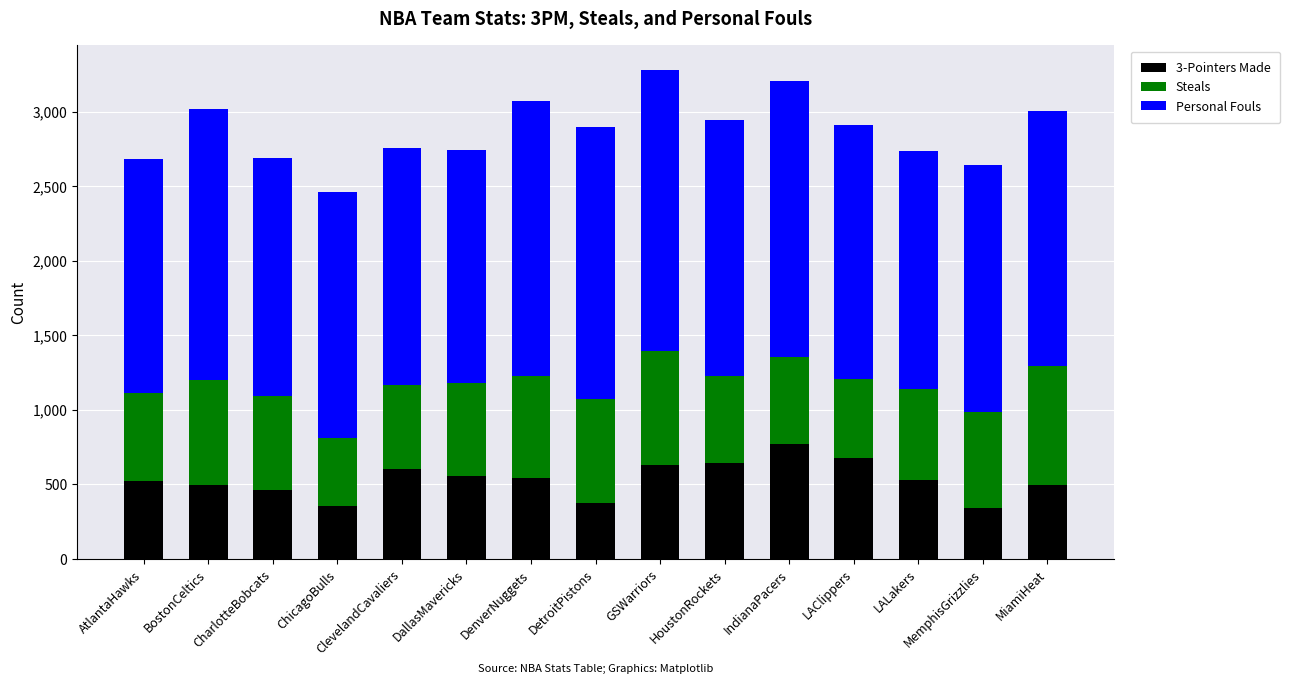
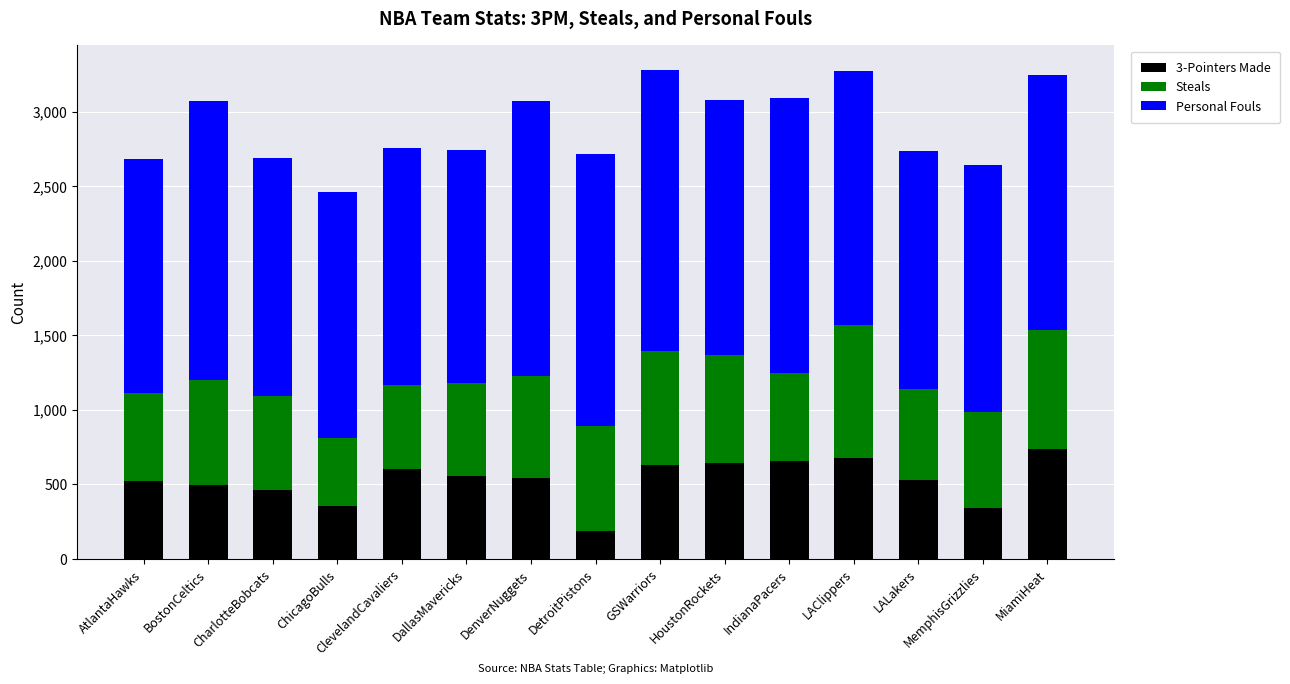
  {
    "3-Pointers Made": {
      "AtlantaHawks": "520",
      "BostonCeltics": "500",
      "CharlotteBobcats": "460",
      "ChicagoBulls": "350",
      "ClevelandCavaliers": "600",
      "DallasMavericks": "560",
      "DenverNuggets": "540",
-     "DetroitPistons": "370",
+     "DetroitPistons": "190",
      "GSWarriors": "630",
      "HoustonRockets": "650",
-     "IndianaPacers": "770",
+     "IndianaPacers": "660",
      "LAClippers": "680",
      "LALakers": "530",
      "MemphisGrizzlies": "340",
-     "MiamiHeat": "490"
+     "MiamiHeat": "740"
    },
    "Steals": {
      "AtlantaHawks": "590",
      "BostonCeltics": "700",
      "CharlotteBobcats": "630",
      "ChicagoBulls": "460",
      "ClevelandCavaliers": "560",
      "DallasMavericks": "620",
      "DenverNuggets": "680",
      "DetroitPistons": "700",
      "GSWarriors": "760",
-     "HoustonRockets": "580",
+     "HoustonRockets": "720",
      "IndianaPacers": "590",
-     "LAClippers": "530",
+     "LAClippers": "900",
      "LALakers": "610",
      "MemphisGrizzlies": "650",
      "MiamiHeat": "800"
    },
    "Personal Fouls": {
      "AtlantaHawks": "1,570",
-     "BostonCeltics": "1,820",
+     "BostonCeltics": "1,870",
      "CharlotteBobcats": "1,600",
      "ChicagoBulls": "1,650",
      "ClevelandCavaliers": "1,590",
      "DallasMavericks": "1,560",
      "DenverNuggets": "1,840",
      "DetroitPistons": "1,820",
      "GSWarriors": "1,890",
      "HoustonRockets": "1,710",
      "IndianaPacers": "1,850",
      "LAClippers": "1,700",
      "LALakers": "1,590",
      "MemphisGrizzlies": "1,660",
      "MiamiHeat": "1,710"
    }
  }
